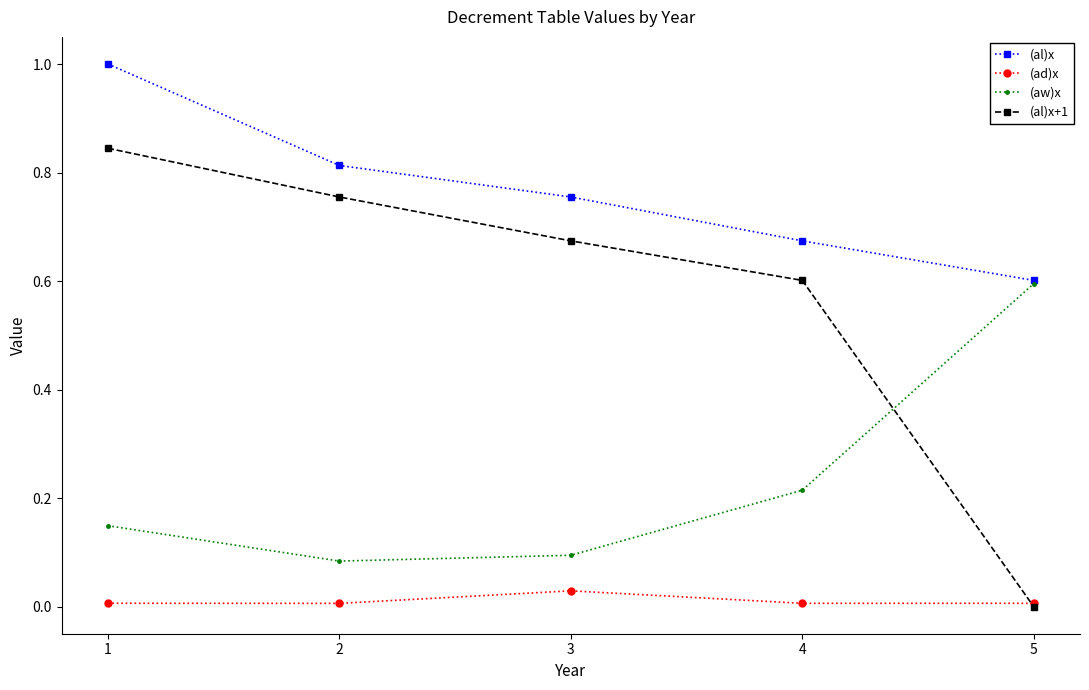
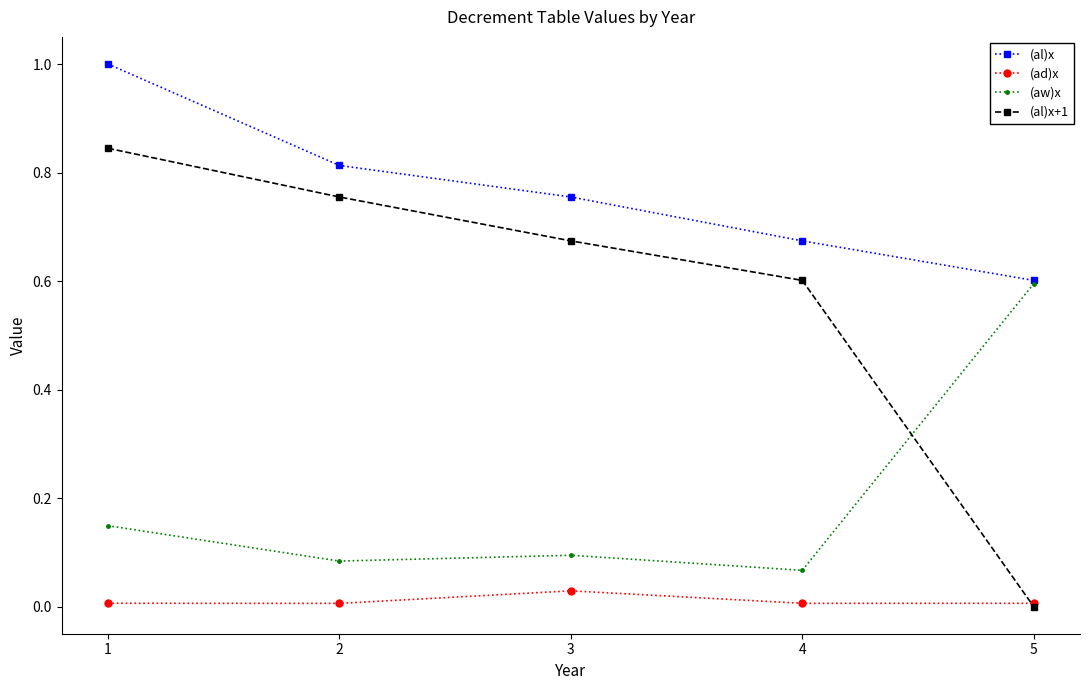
  {
    "(al)x": {
      "1": 1.00,
      "2": 0.81,
      "3": 0.75,
      "4": 0.67,
      "5": 0.60
    },
    "(ad)x": {
      "1": 0.01,
      "2": 0.01,
      "3": 0.03,
      "4": 0.01,
      "5": 0.01
    },
    "(aw)x": {
      "1": 0.15,
      "2": 0.08,
      "3": 0.09,
-     "4": 0.21,
+     "4": 0.07,
      "5": 0.60
    },
    "(al)x+1": {
      "1": 0.84,
      "2": 0.75,
      "3": 0.67,
      "4": 0.60,
      "5": 0.00
    }
  }
